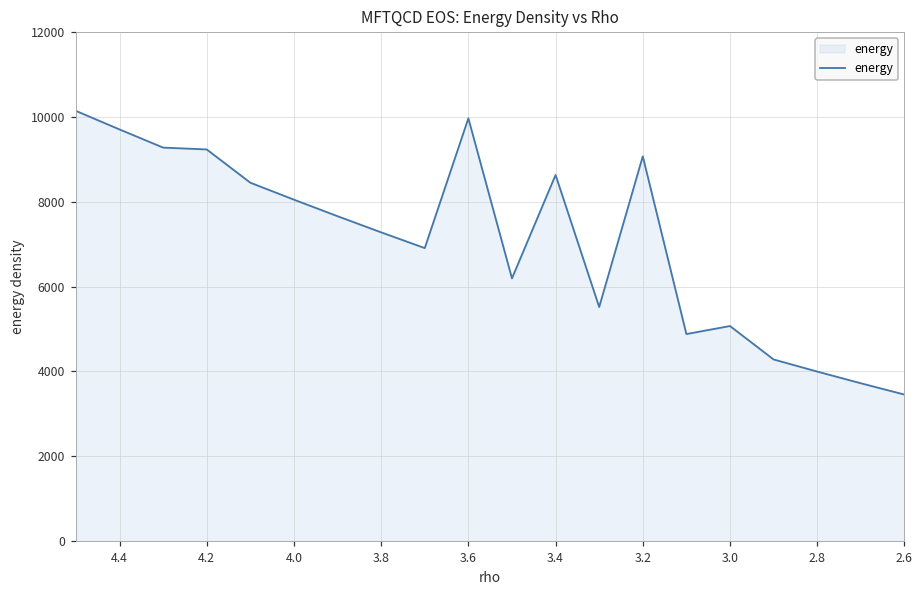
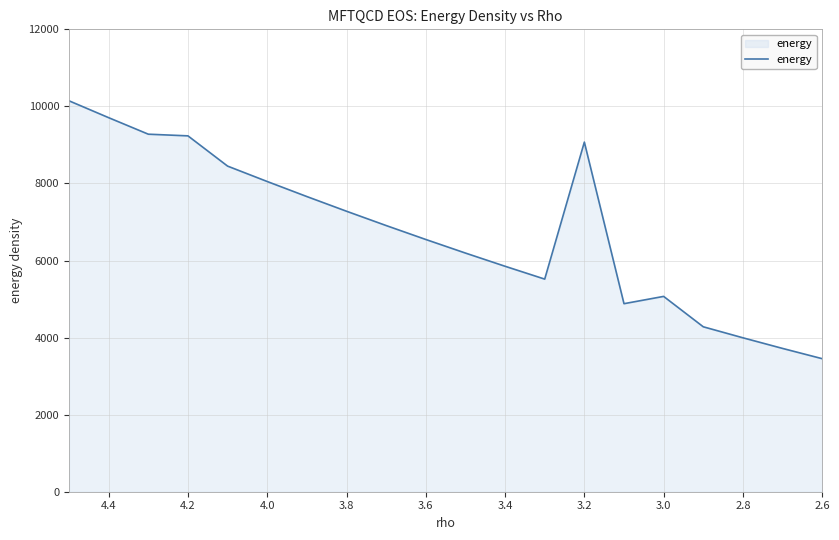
  {
    "4.4": 9700,
    "4.2": 9200,
    "4.0": 8100,
    "3.8": 7300,
-   "3.6": 10000,
-   "3.4": 8600,
+   "3.6": 6500,
+   "3.4": 5900,
    "3.2": 9100,
    "3.0": 5100,
    "2.8": 4000,
    "2.6": 3500
  }
